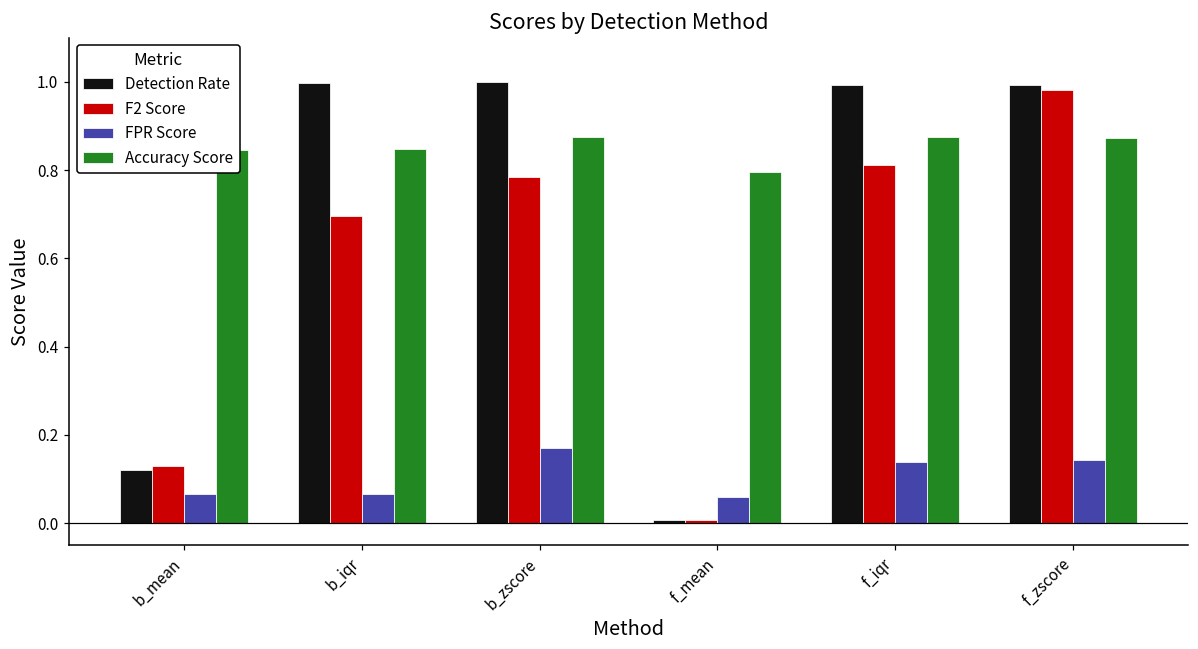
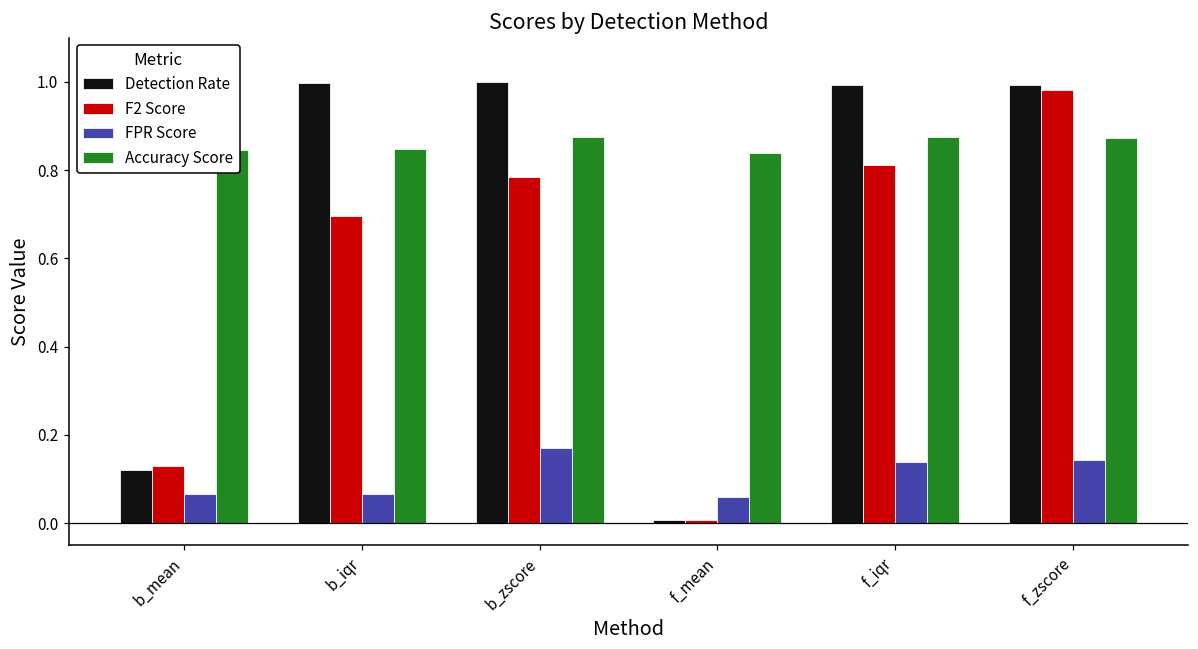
  {
    "Detection Rate": {
      "b_mean": 0.12,
      "b_iqr": 1.00,
      "b_zscore": 1.00,
      "f_mean": 0.01,
      "f_iqr": 0.99,
      "f_zscore": 0.99
    },
    "F2 Score": {
      "b_mean": 0.13,
      "b_iqr": 0.70,
      "b_zscore": 0.78,
      "f_mean": 0.01,
      "f_iqr": 0.81,
      "f_zscore": 0.98
    },
    "FPR Score": {
      "b_mean": 0.07,
      "b_iqr": 0.07,
      "b_zscore": 0.17,
      "f_mean": 0.06,
      "f_iqr": 0.14,
      "f_zscore": 0.14
    },
    "Accuracy Score": {
      "b_iqr": 0.85,
      "b_zscore": 0.88,
-     "f_mean": 0.80,
+     "f_mean": 0.84,
      "f_iqr": 0.88,
      "f_zscore": 0.87
    }
  }
